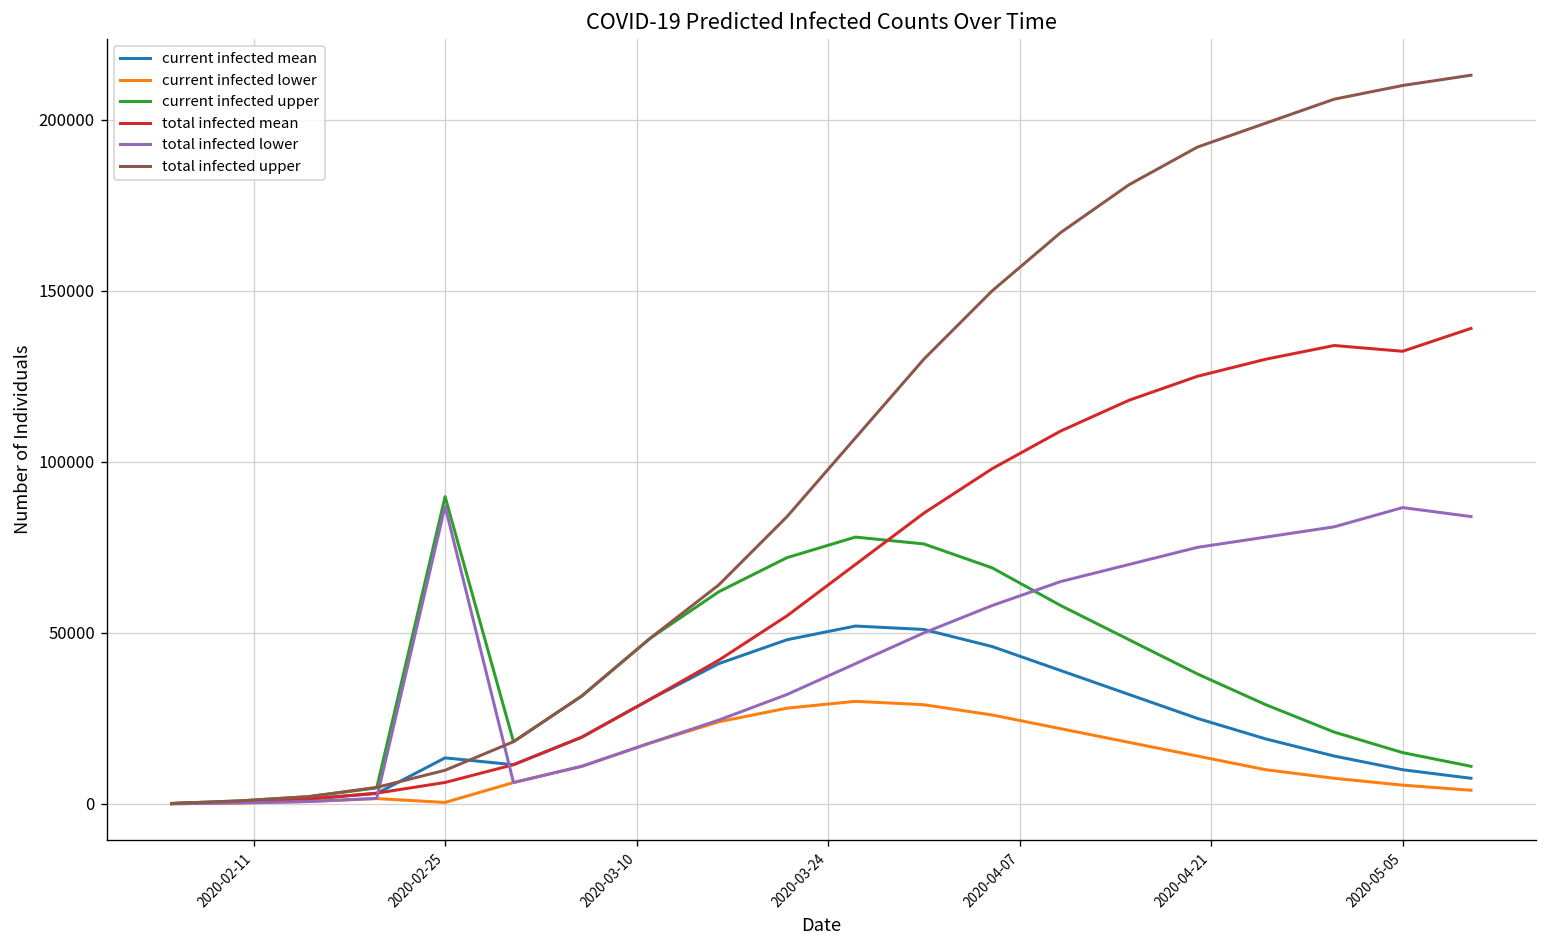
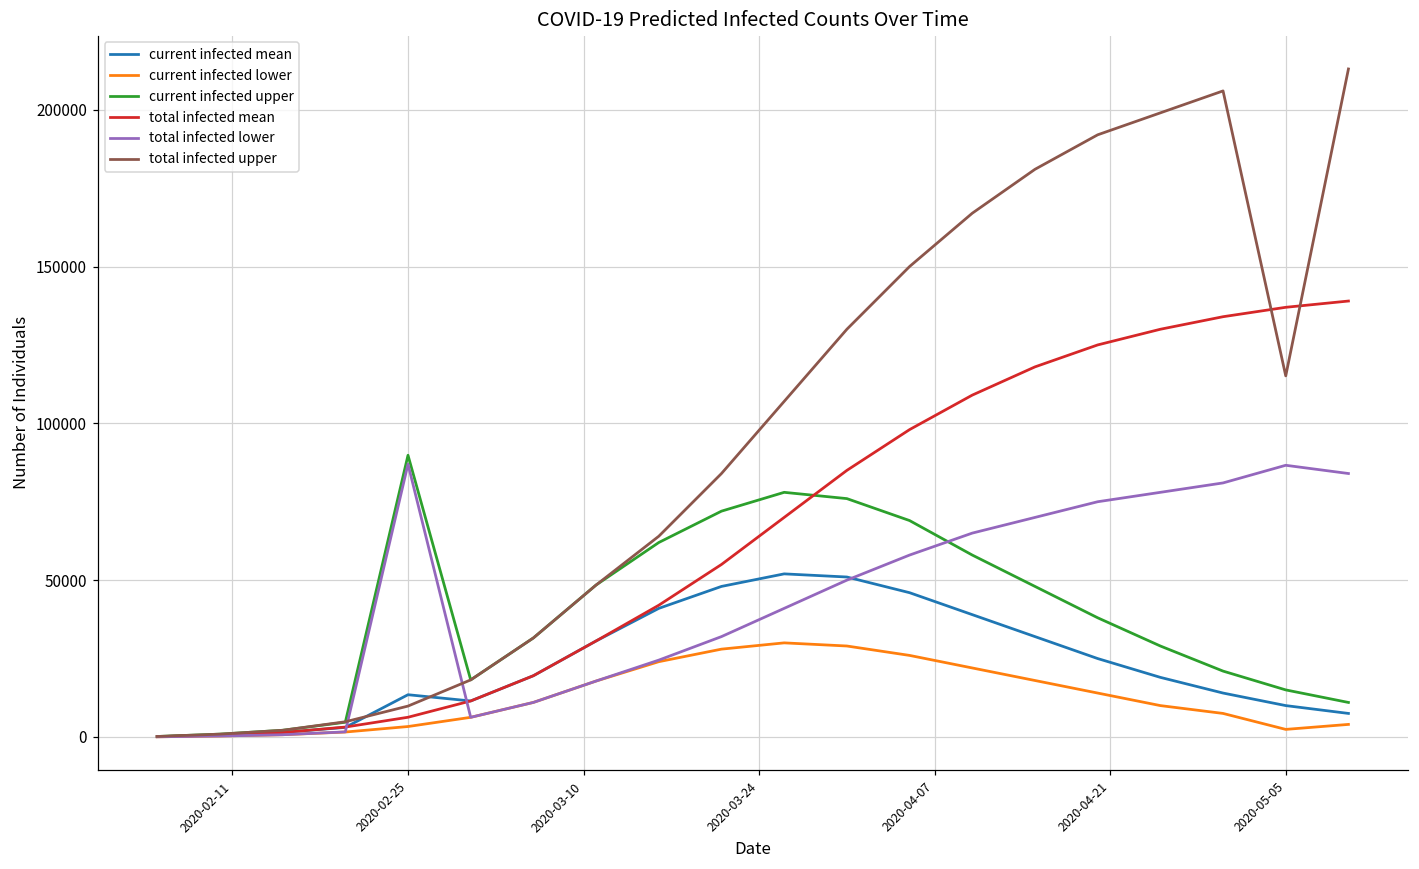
  {
    "current infected mean": {
      "2020-02-25": 13000,
      "2020-05-05": 10000
    },
    "current infected lower": {
-     "2020-02-25": 0,
-     "2020-05-05": 6000
+     "2020-02-25": 3000,
+     "2020-05-05": 2000
    },
    "current infected upper": {
      "2020-02-25": 90000,
      "2020-05-05": 15000
    },
    "total infected mean": {
      "2020-02-25": 6000,
-     "2020-05-05": 132000
+     "2020-05-05": 137000
    },
    "total infected lower": {
      "2020-02-25": 87000,
      "2020-05-05": 87000
    },
    "total infected upper": {
      "2020-02-25": 10000,
-     "2020-05-05": 210000
+     "2020-05-05": 115000
    }
  }
